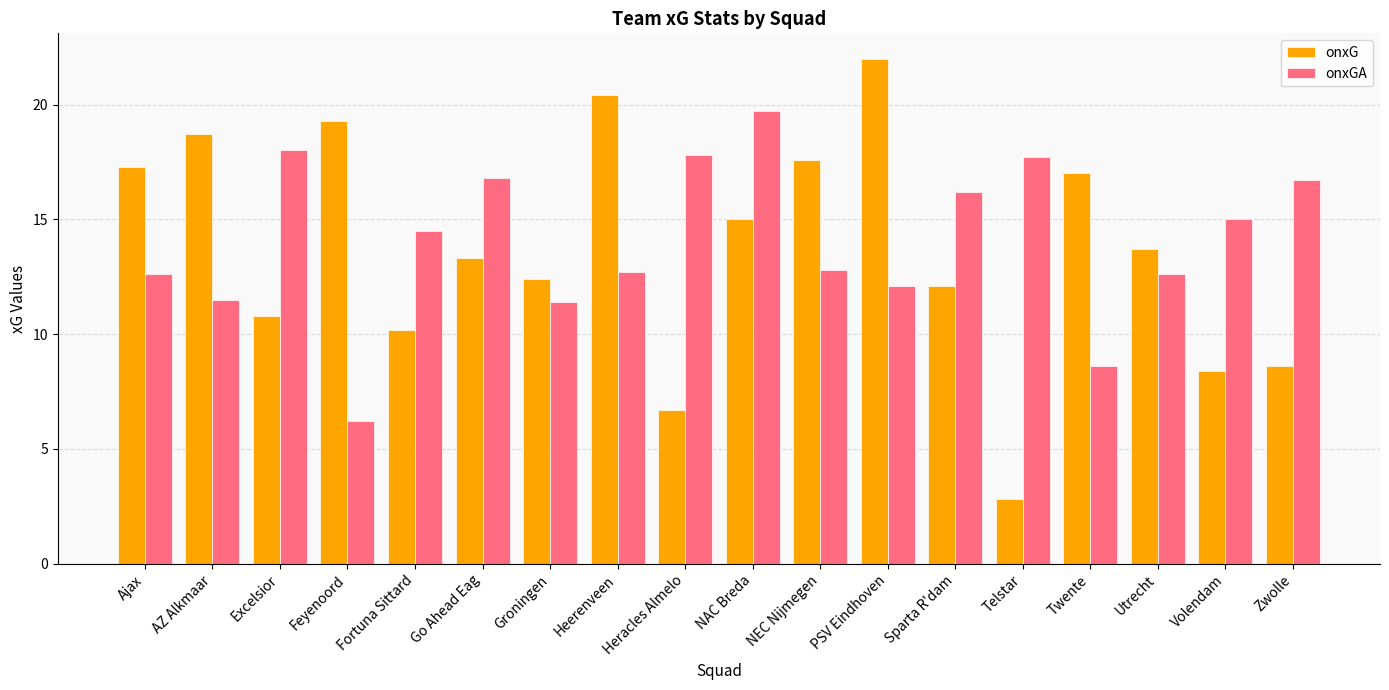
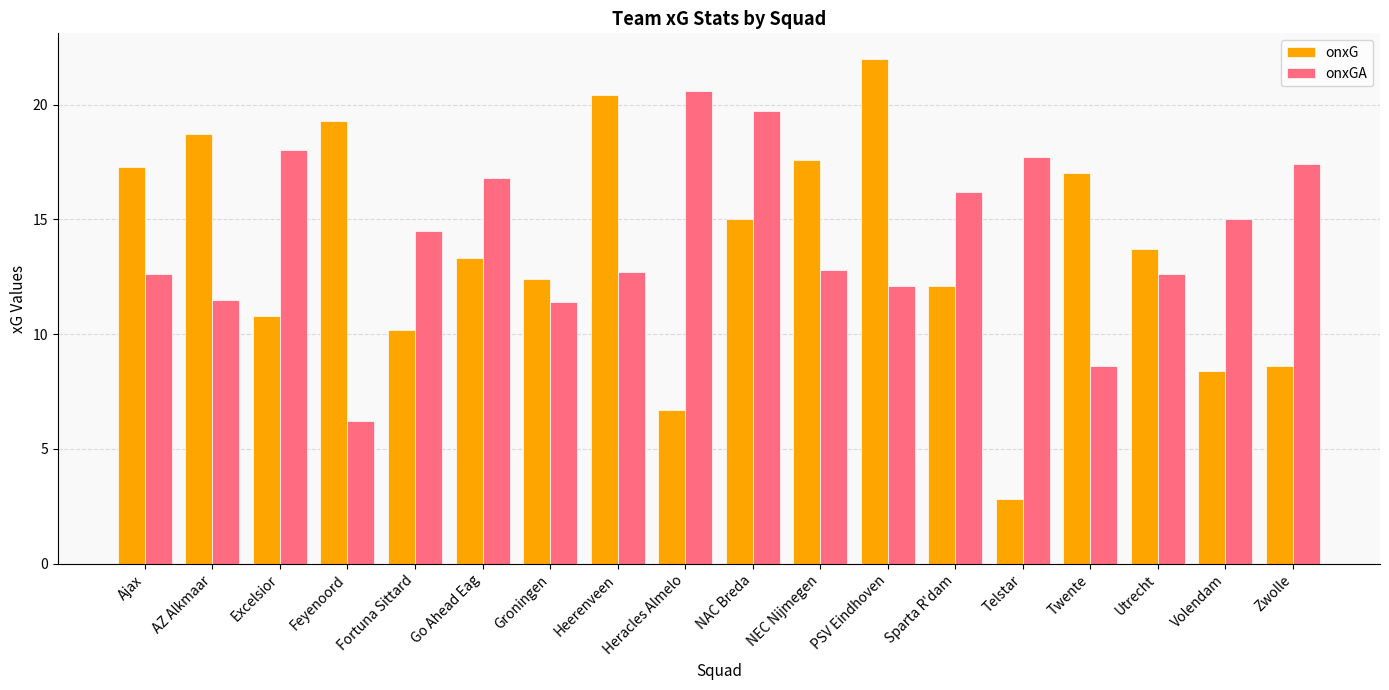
  {
    "onxG": {
      "Ajax": 17.3,
      "AZ Alkmaar": 18.7,
      "Excelsior": 10.8,
      "Feyenoord": 19.3,
      "Fortuna Sittard": 10.2,
      "Go Ahead Eag": 13.3,
      "Groningen": 12.4,
      "Heerenveen": 20.4,
      "Heracles Almelo": 6.7,
      "NAC Breda": 15.0,
      "NEC Nijmegen": 17.6,
      "PSV Eindhoven": 22.0,
      "Sparta R'dam": 12.1,
      "Telstar": 2.8,
      "Twente": 17.0,
      "Utrecht": 13.7,
      "Volendam": 8.4,
      "Zwolle": 8.6
    },
    "onxGA": {
      "Ajax": 12.6,
      "AZ Alkmaar": 11.5,
      "Excelsior": 18.0,
      "Feyenoord": 6.2,
      "Fortuna Sittard": 14.5,
      "Go Ahead Eag": 16.8,
      "Groningen": 11.4,
      "Heerenveen": 12.7,
-     "Heracles Almelo": 17.8,
+     "Heracles Almelo": 20.6,
      "NAC Breda": 19.7,
      "NEC Nijmegen": 12.8,
      "PSV Eindhoven": 12.1,
      "Sparta R'dam": 16.2,
      "Telstar": 17.7,
      "Twente": 8.6,
      "Utrecht": 12.6,
      "Volendam": 15.0,
-     "Zwolle": 16.7
+     "Zwolle": 17.4
    }
  }
